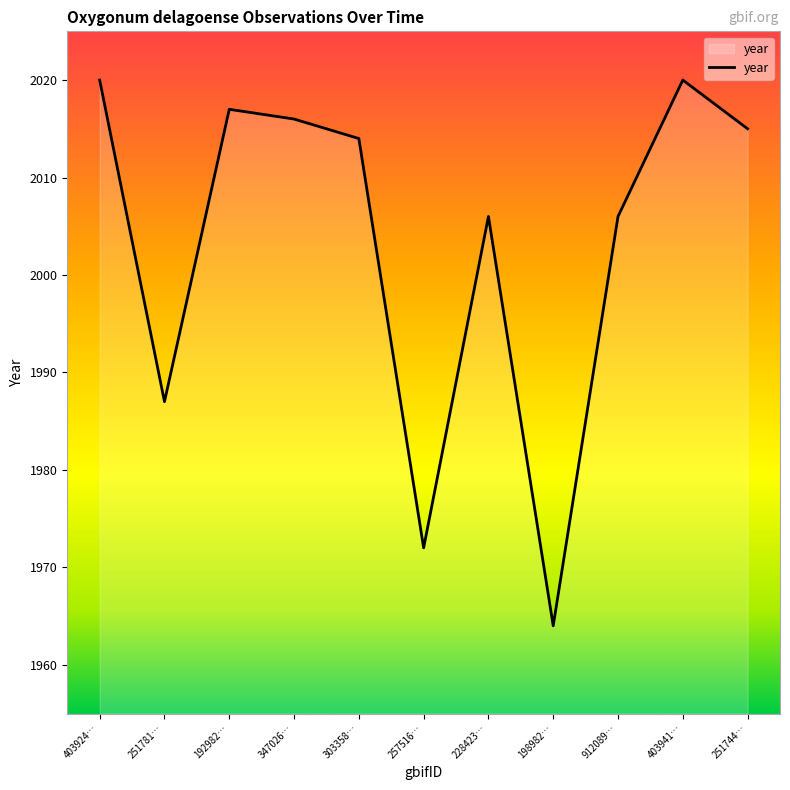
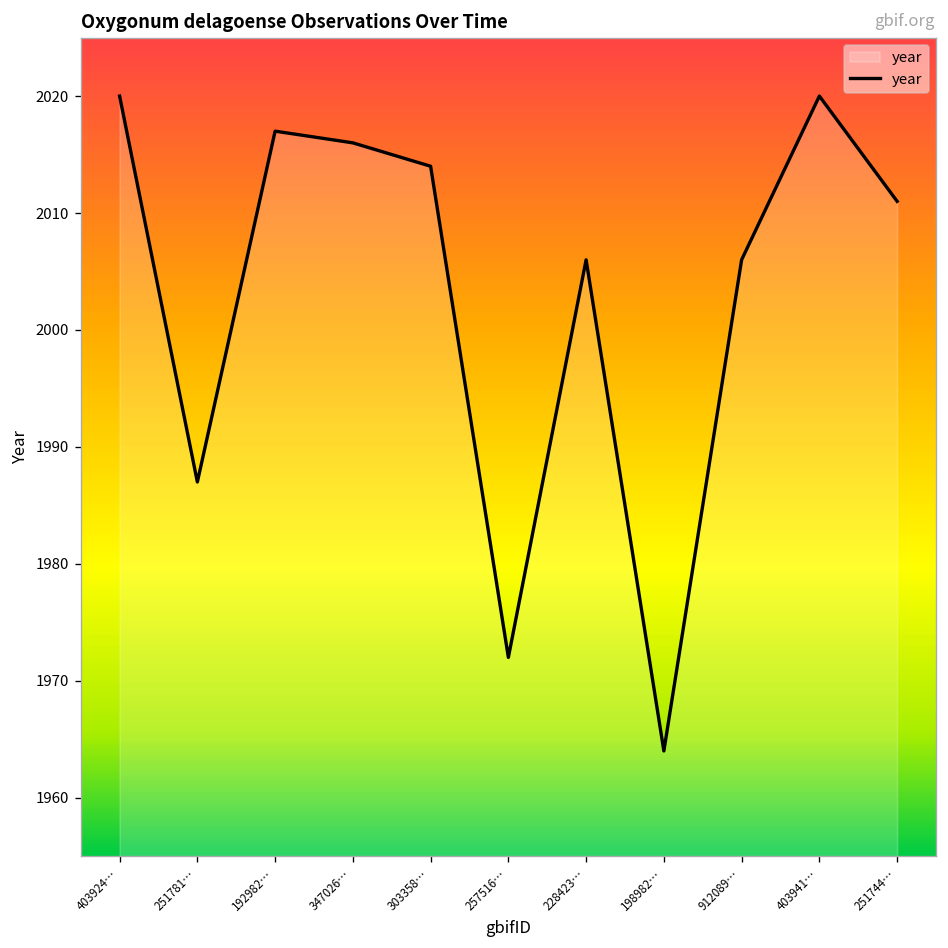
  {
    "403924…": 2020,
    "251781…": 1987,
    "192982…": 2017,
    "347026…": 2016,
    "303358…": 2014,
    "257516…": 1972,
    "228423…": 2006,
    "198982…": 1964,
    "912089…": 2006,
    "403941…": 2020,
-   "251744…": 2015
+   "251744…": 2011
  }
